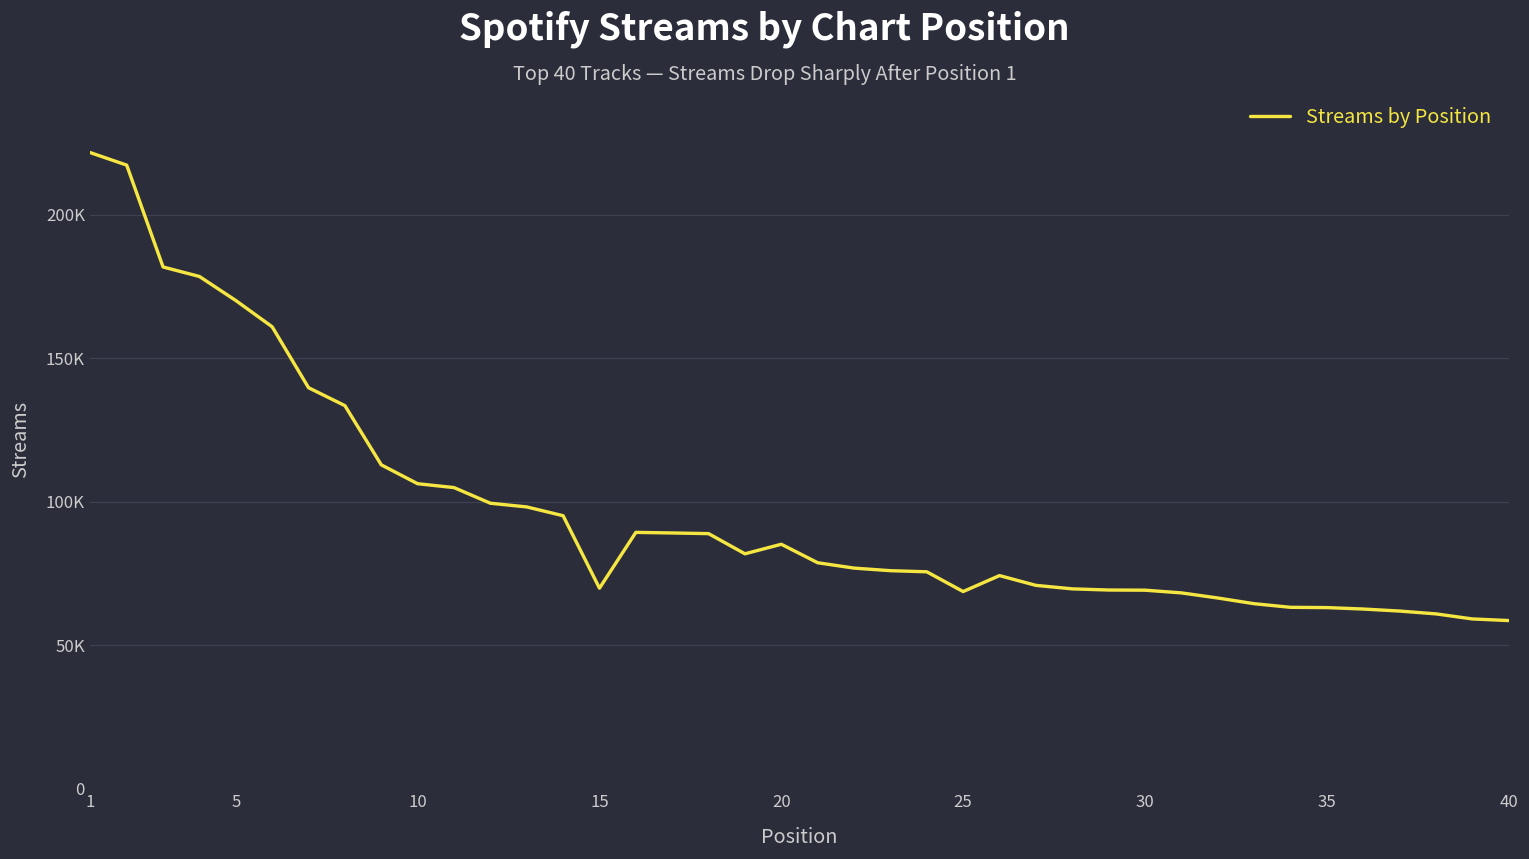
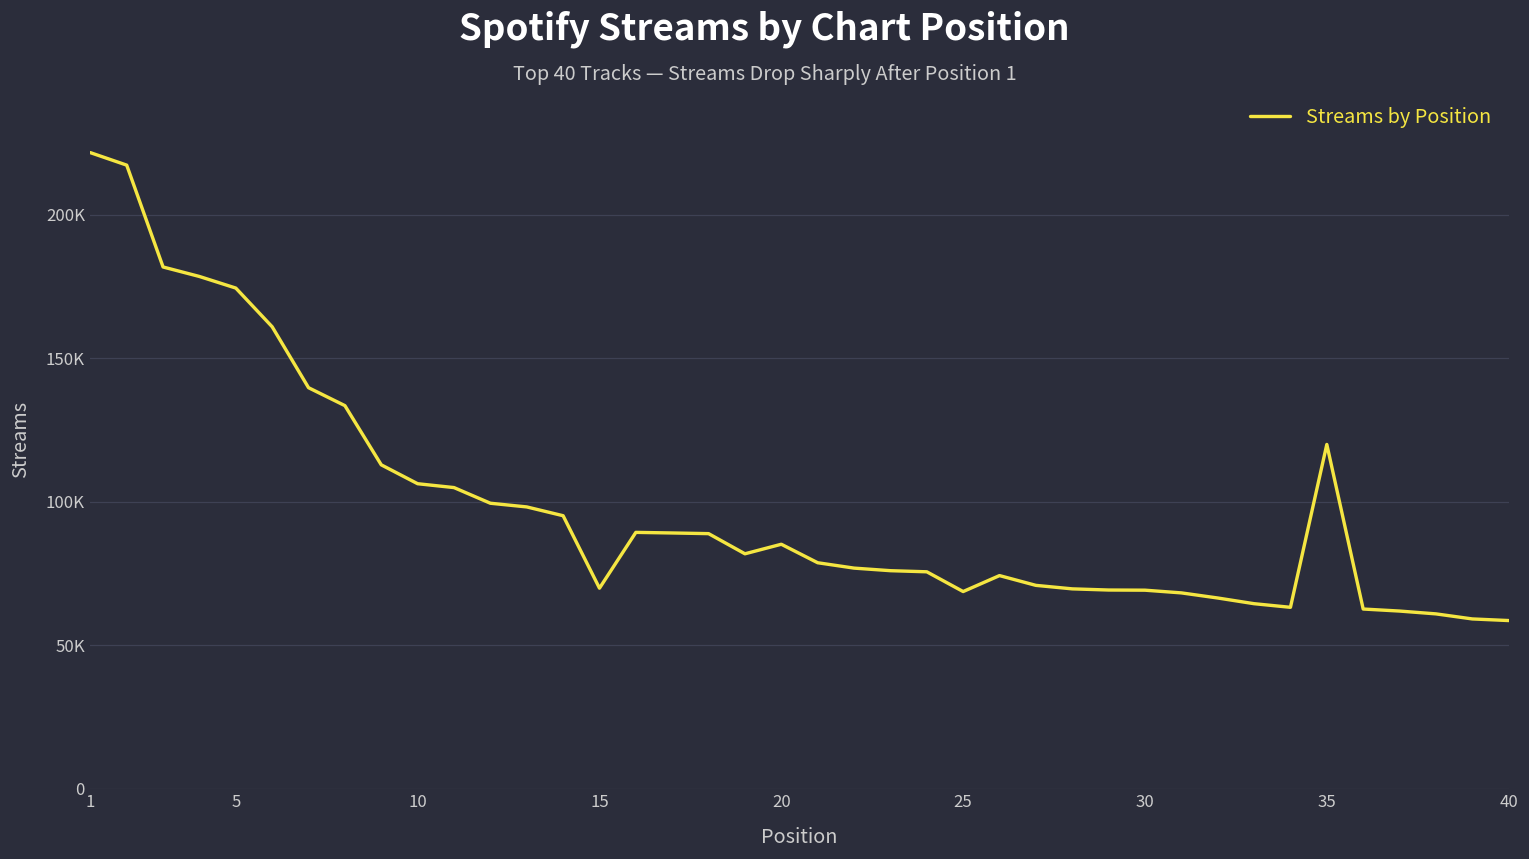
  {
    "1": 222000,
-   "5": 170000,
+   "5": 174000,
    "10": 106000,
    "15": 70000,
    "20": 85000,
    "25": 69000,
    "30": 69000,
-   "35": 63000,
+   "35": 120000,
    "40": 59000
  }
